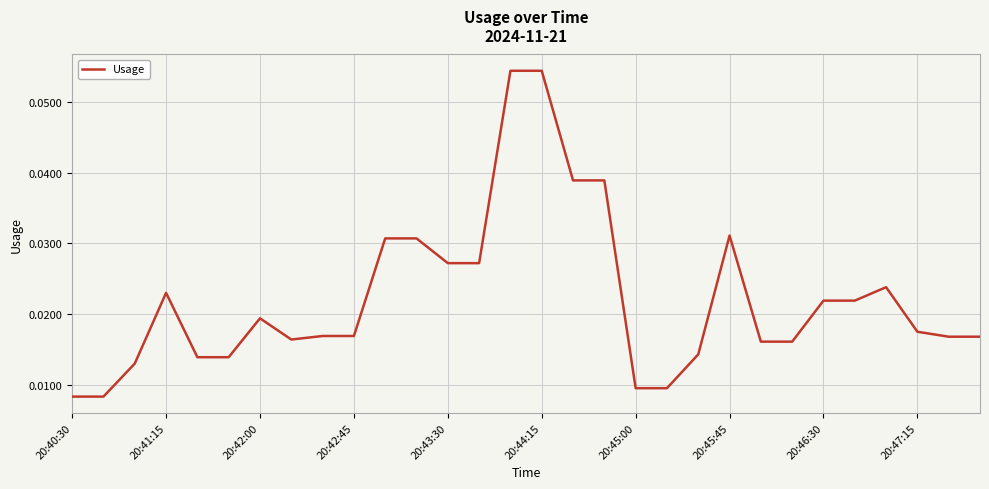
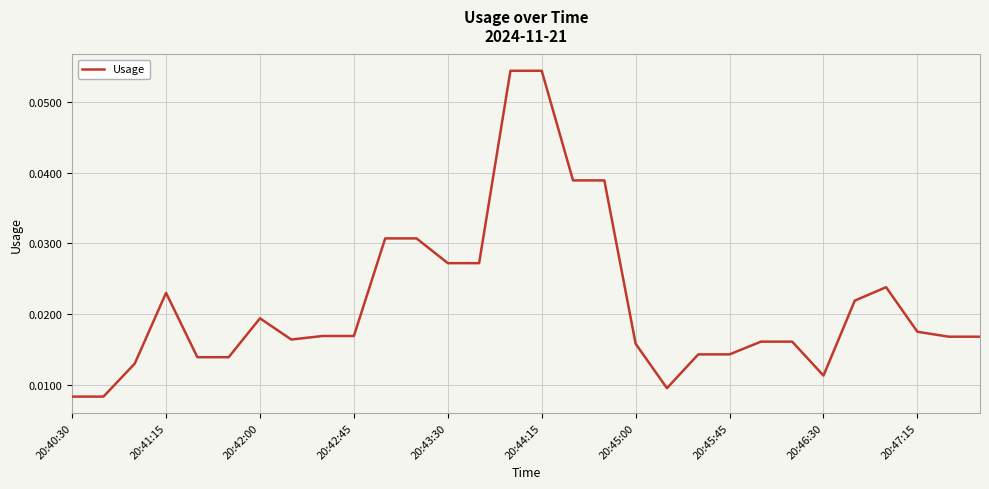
  {
    "20:40:30": 0.008,
    "20:41:15": 0.023,
    "20:42:00": 0.019,
    "20:42:45": 0.017,
    "20:43:30": 0.027,
    "20:44:15": 0.054,
-   "20:45:00": 0.010,
-   "20:45:45": 0.031,
-   "20:46:30": 0.022,
+   "20:45:00": 0.016,
+   "20:45:45": 0.014,
+   "20:46:30": 0.011,
    "20:47:15": 0.018
  }
